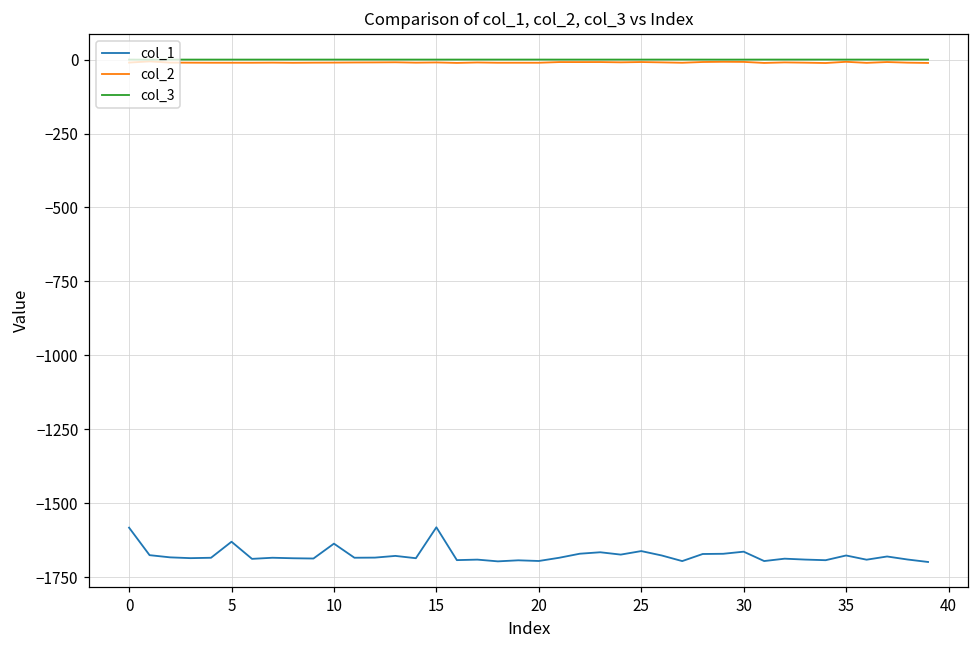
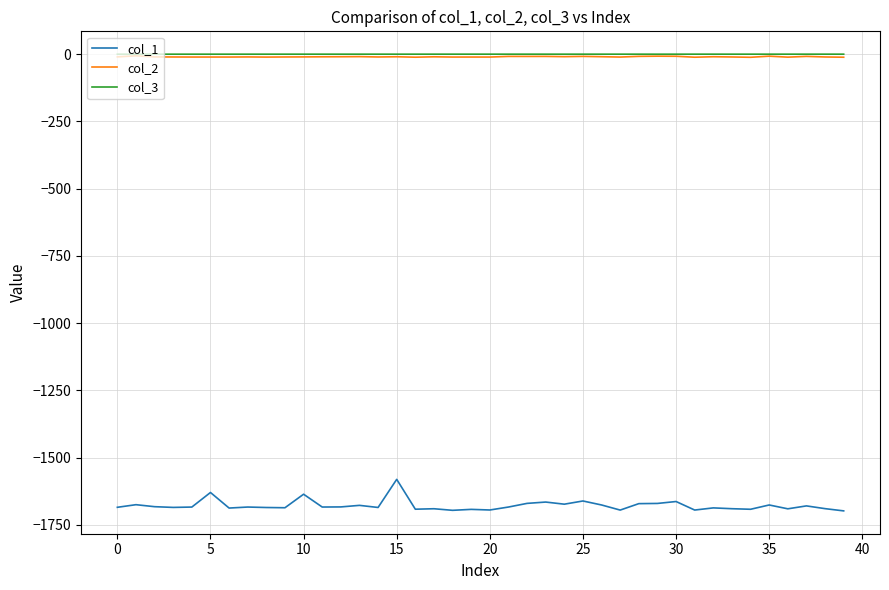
  {
    "col_1": {
-     "0": -1580,
+     "0": -1690,
      "5": -1630,
      "10": -1640,
      "15": -1580,
      "20": -1700,
      "25": -1660,
      "30": -1660,
      "35": -1680
    },
    "col_2": {
      "5": -10,
      "10": -10,
      "15": -10,
      "20": -10
    },
    "col_3": {
      "5": 0,
      "10": 0,
      "15": 0,
      "20": 0
    }
  }
